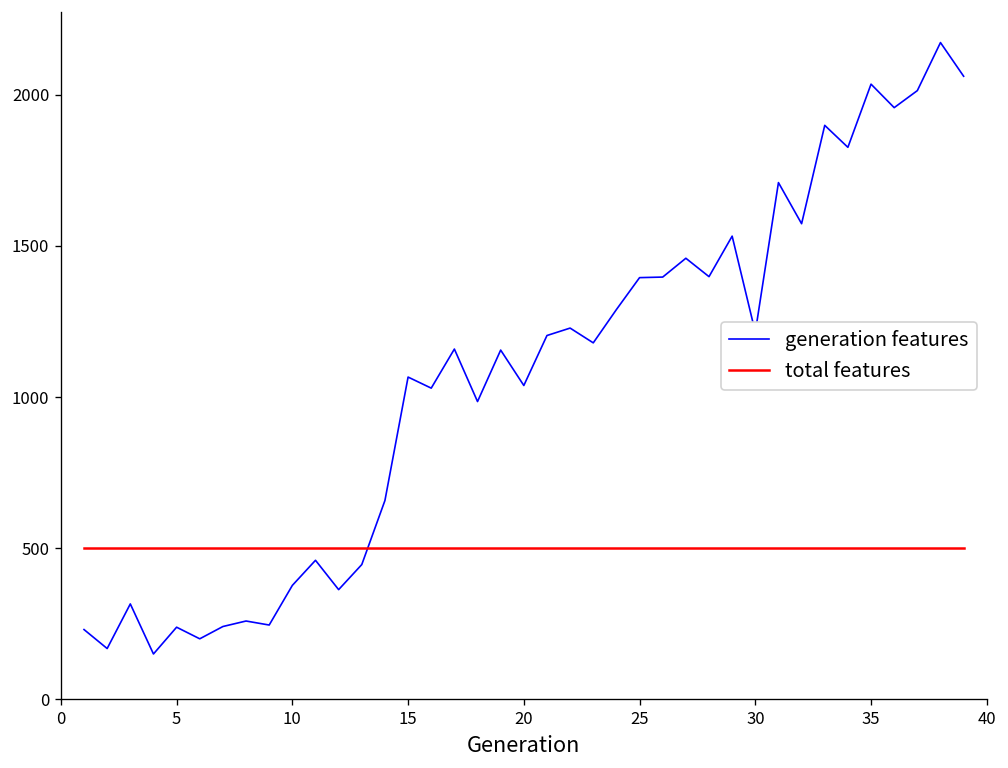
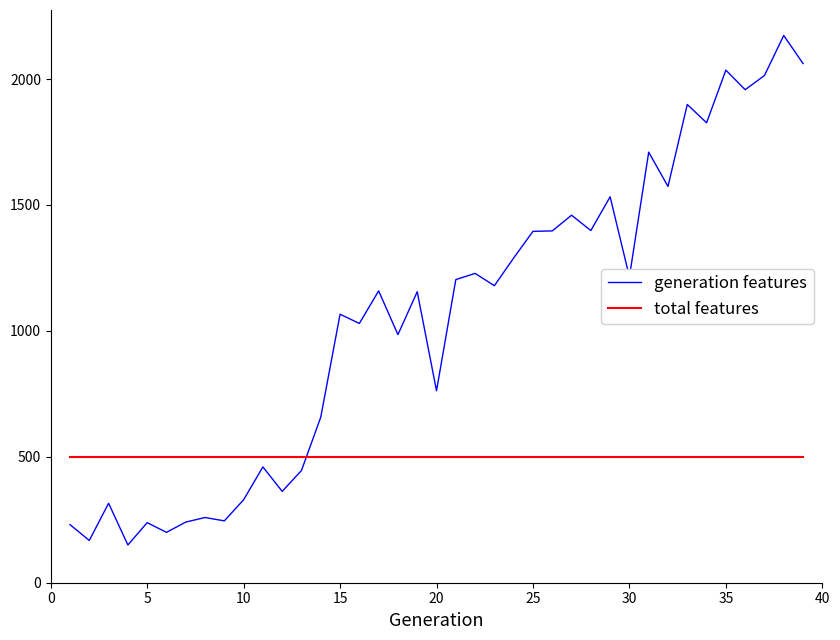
  {
    "generation features": {
      "5": 240,
-     "10": 380,
+     "10": 330,
      "15": 1070,
-     "20": 1040,
+     "20": 760,
      "25": 1400,
      "35": 2040
    },
    "total features": {
      "5": 500,
      "10": 500,
      "15": 500,
      "20": 500,
      "25": 500,
      "30": 500,
      "35": 500
    }
  }
